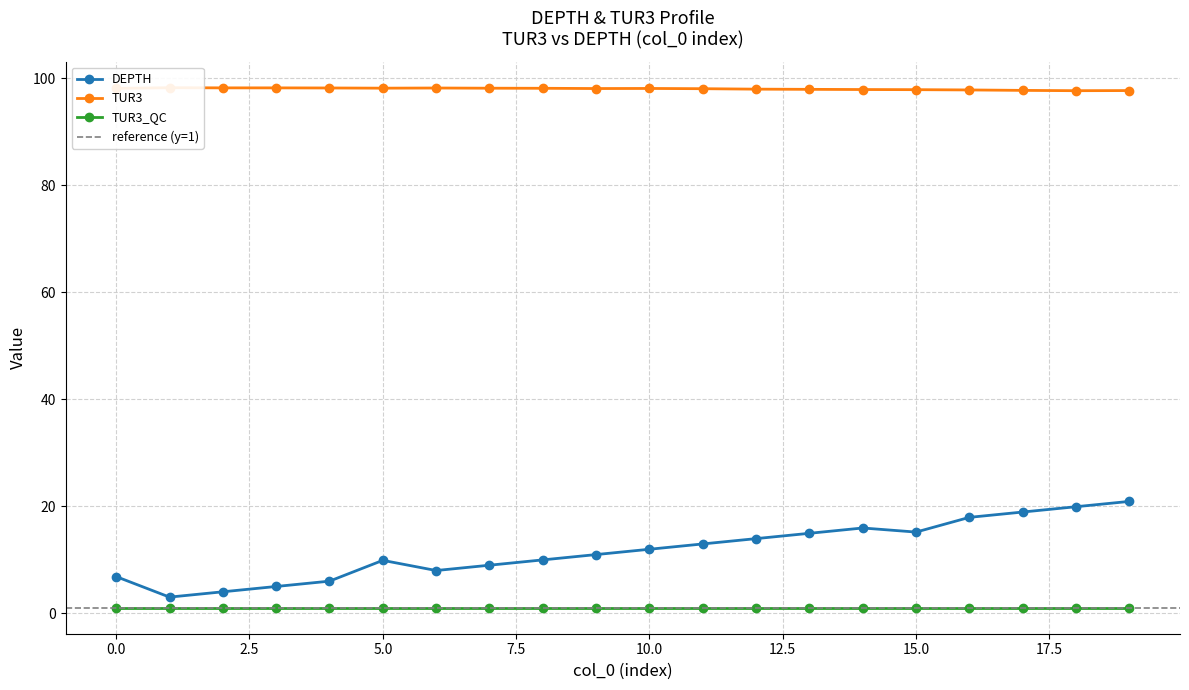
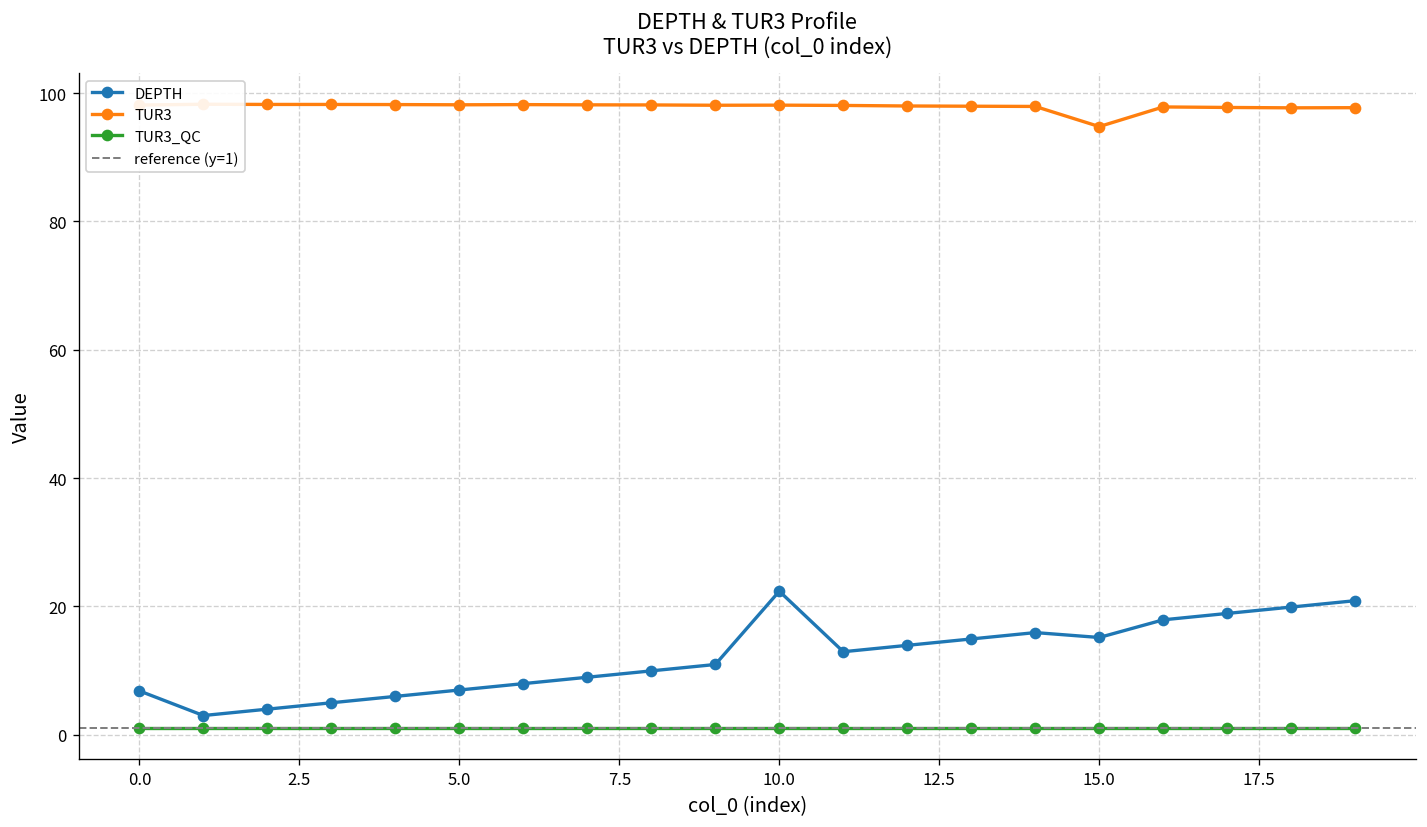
  {
    "DEPTH": {
      "0.0": 7,
-     "5.0": 10,
-     "10.0": 12,
+     "5.0": 7,
+     "10.0": 22,
      "15.0": 15
    },
    "TUR3": {
      "5.0": 98,
      "10.0": 98,
-     "15.0": 98
+     "15.0": 95
    },
    "TUR3_QC": {
      "0.0": 1,
      "5.0": 1,
      "10.0": 1,
      "15.0": 1
    }
  }
